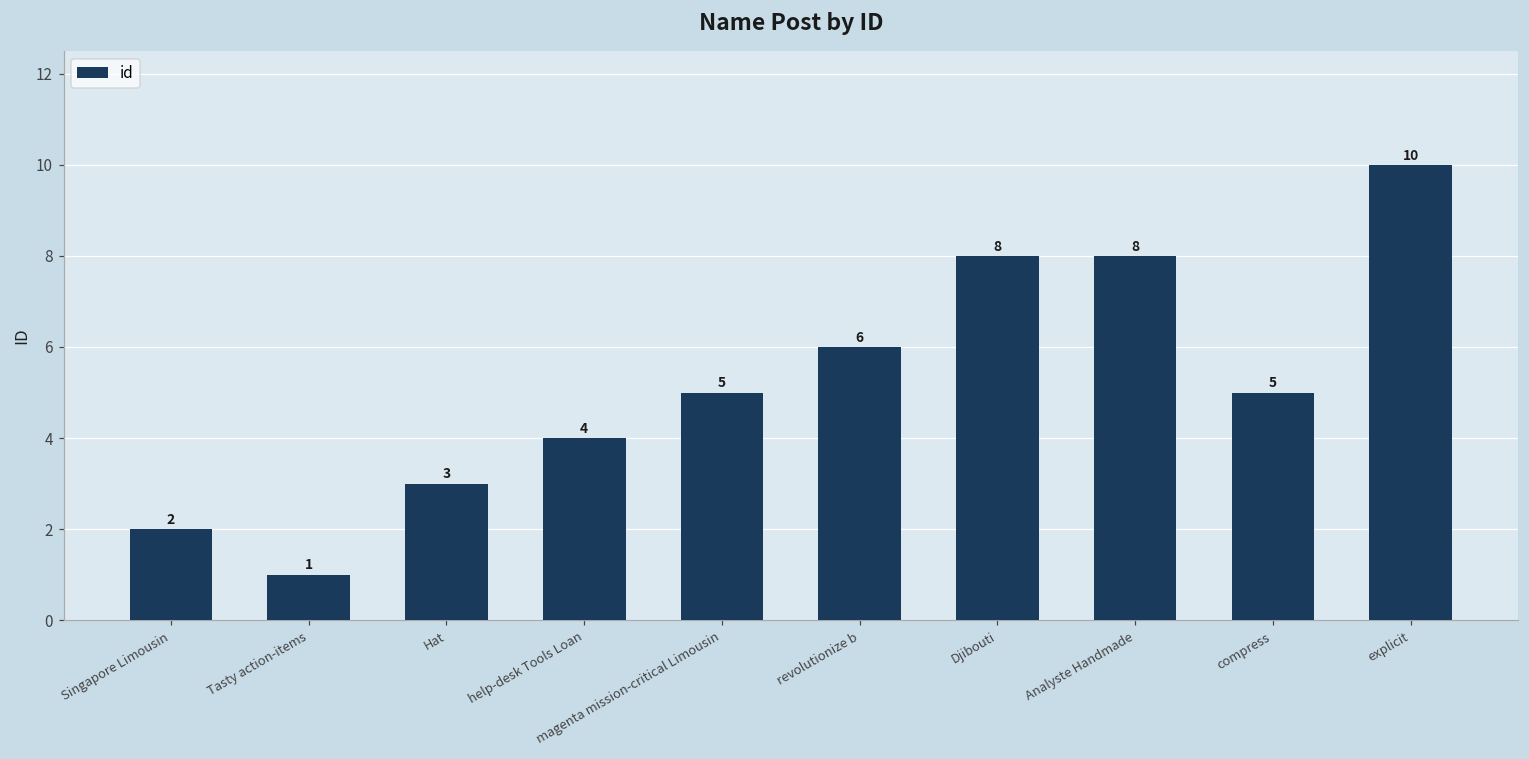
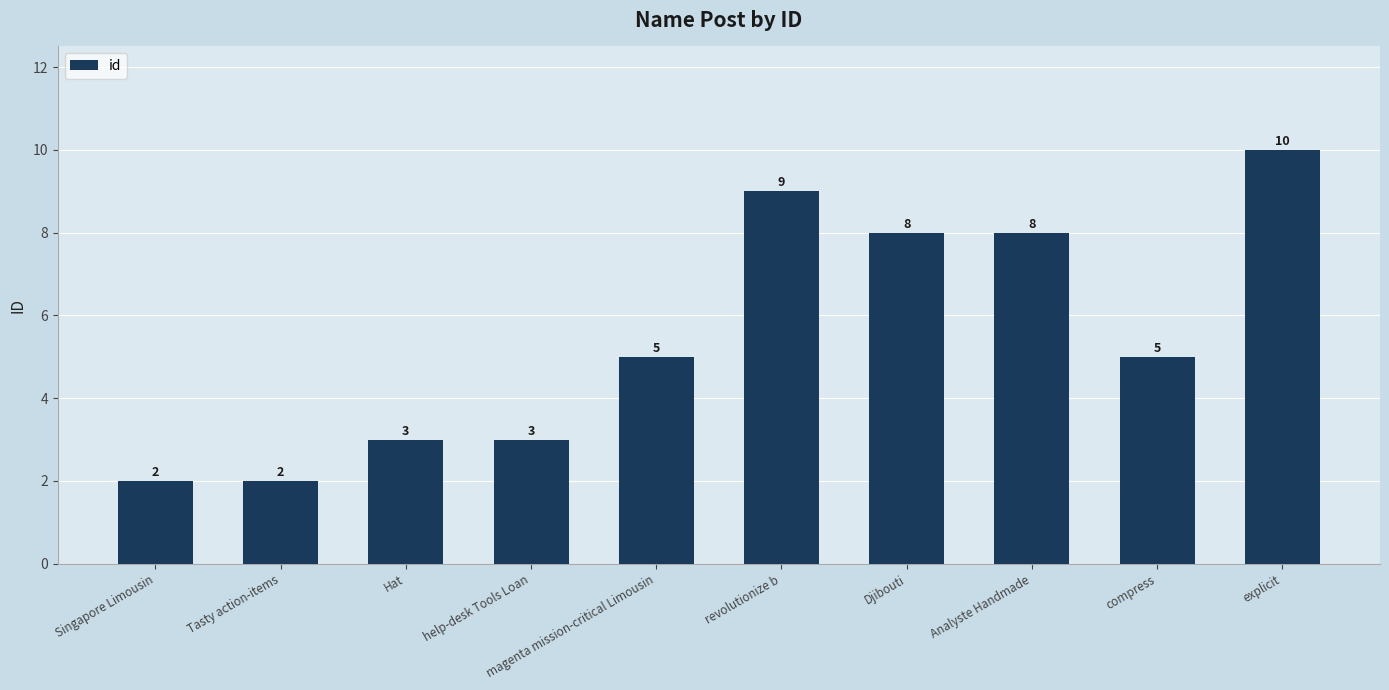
  {
    "Singapore Limousin": 2,
-   "Tasty action-items": 1,
+   "Tasty action-items": 2,
    "Hat": 3,
-   "help-desk Tools Loan": 4,
+   "help-desk Tools Loan": 3,
    "magenta mission-critical Limousin": 5,
-   "revolutionize b": 6,
+   "revolutionize b": 9,
    "Djibouti": 8,
    "Analyste Handmade": 8,
    "compress": 5,
    "explicit": 10
  }
